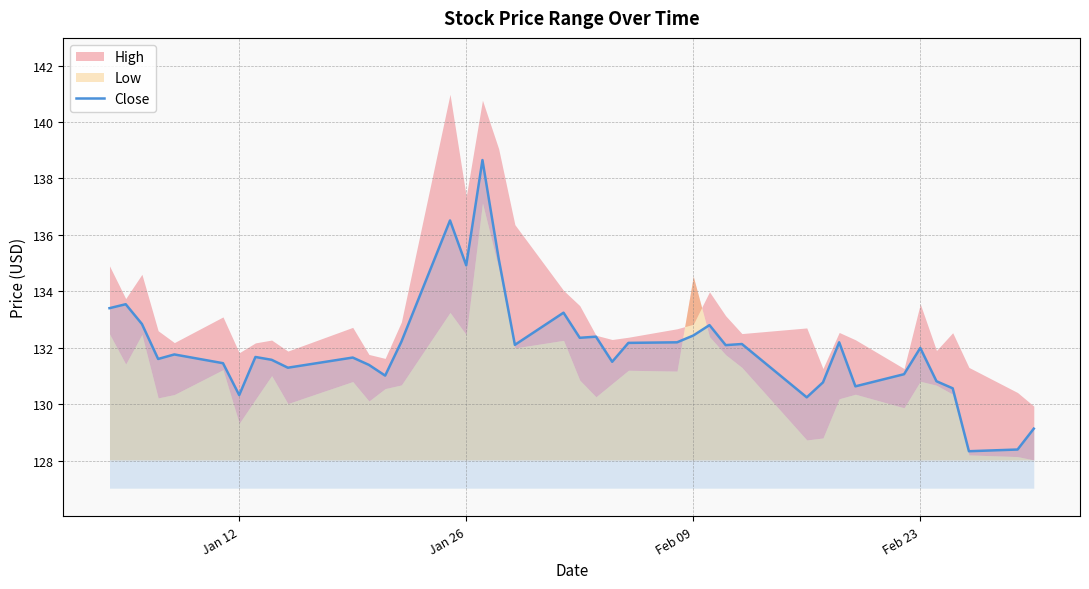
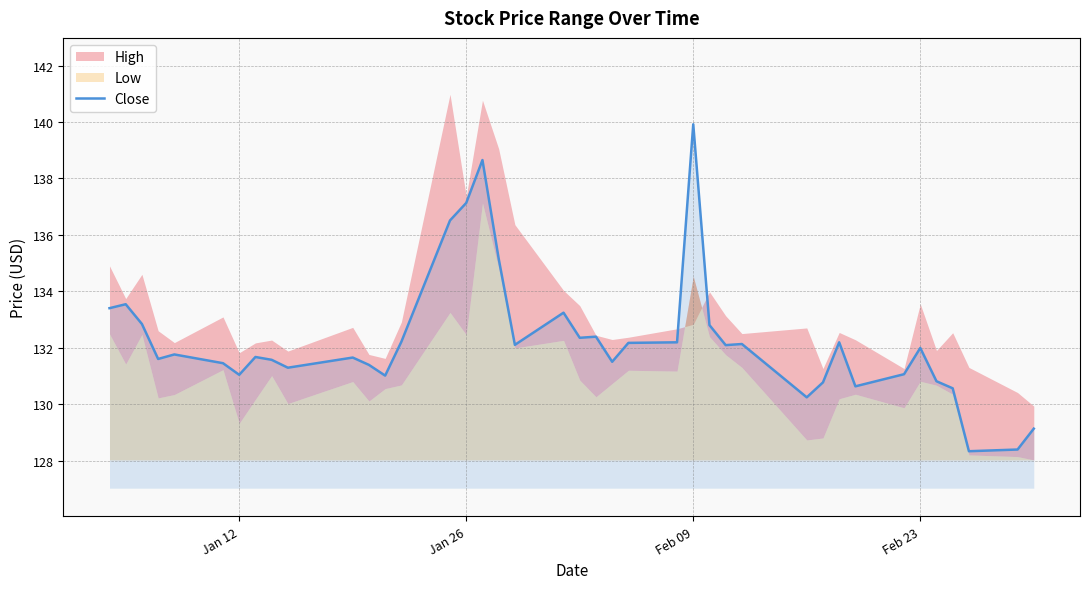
  {
    "Close": {
-     "Jan 12": 130.3,
-     "Jan 26": 134.9,
-     "Feb 09": 132.4,
+     "Jan 12": 131.0,
+     "Jan 26": 137.1,
+     "Feb 09": 139.9,
      "Feb 23": 132.0
    },
    "Low": {
      "Jan 12": 129.3,
      "Jan 26": 132.5,
      "Feb 23": 130.8
    }
  }
